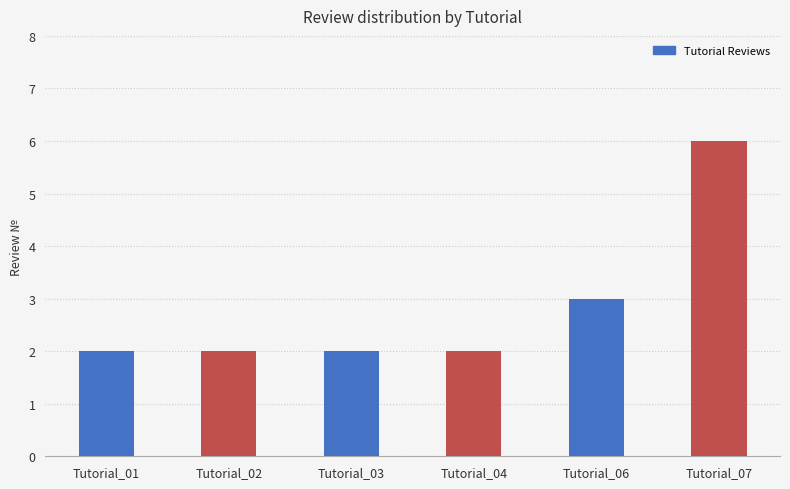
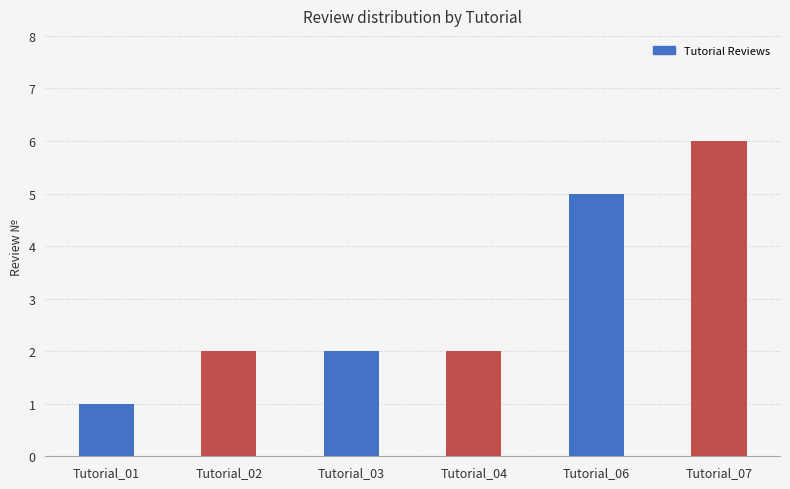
  {
-   "Tutorial_01": 2,
+   "Tutorial_01": 1,
    "Tutorial_02": 2,
    "Tutorial_03": 2,
    "Tutorial_04": 2,
-   "Tutorial_06": 3,
+   "Tutorial_06": 5,
    "Tutorial_07": 6
  }
